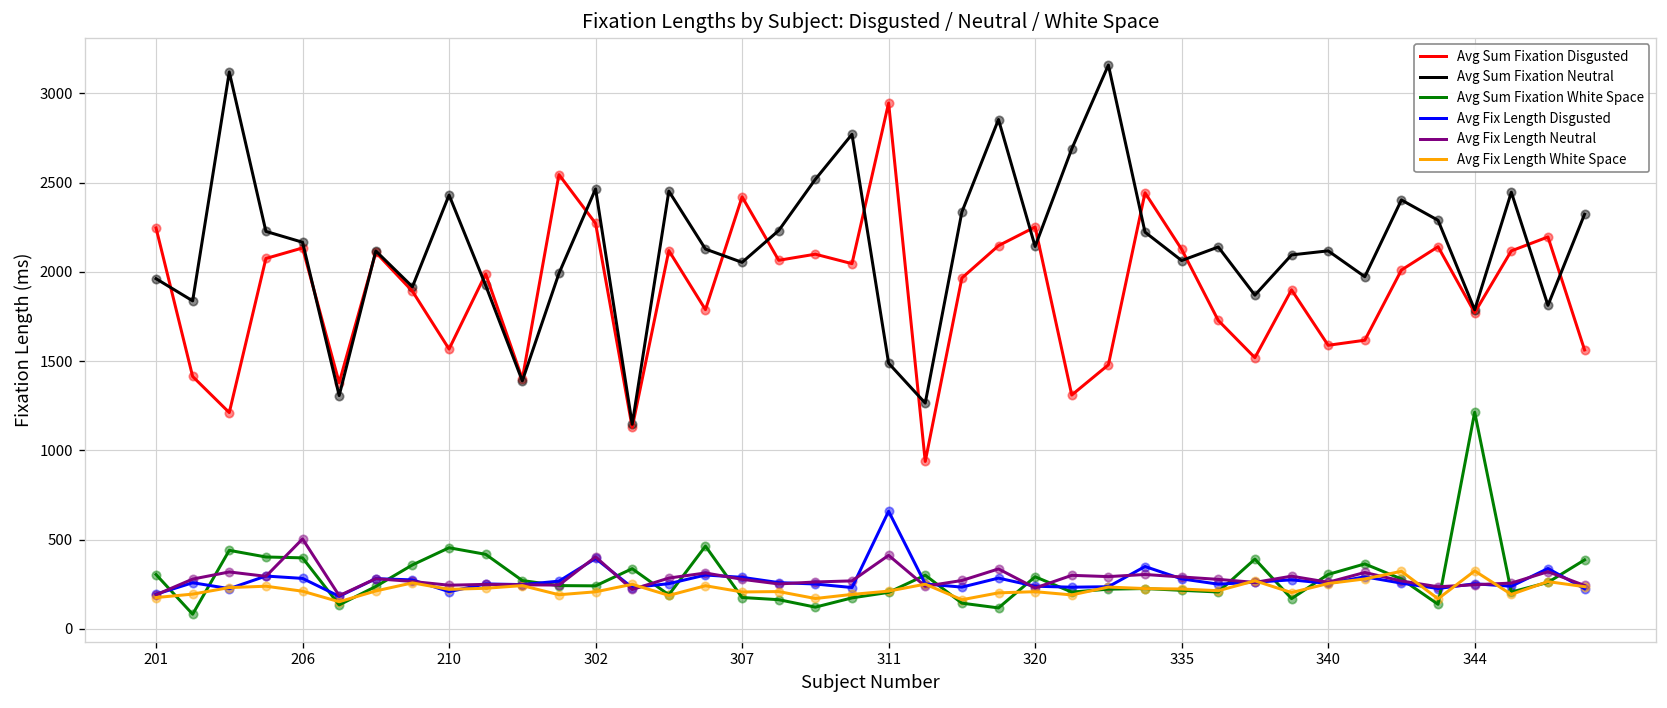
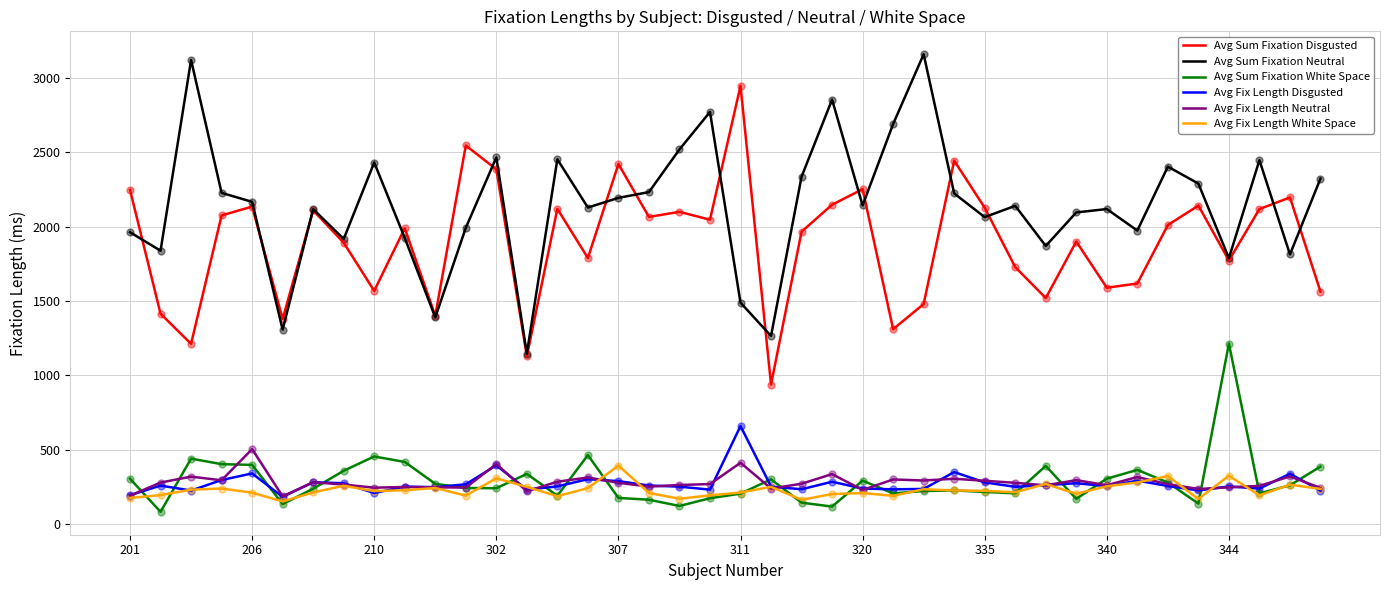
  {
    "Avg Sum Fixation Disgusted": {
      "201": 2250,
      "206": 2130,
      "210": 1570,
-     "302": 2270,
+     "302": 2390,
      "307": 2420,
      "311": 2950,
      "320": 2250,
      "335": 2130,
      "340": 1590
    },
    "Avg Sum Fixation Neutral": {
      "201": 1960,
      "206": 2170,
      "210": 2430,
      "302": 2460,
-     "307": 2050,
+     "307": 2190,
      "311": 1490,
      "320": 2140,
      "335": 2060,
      "340": 2120
    },
    "Avg Sum Fixation White Space": {
      "201": 310,
      "206": 400,
      "210": 460,
      "302": 240,
      "307": 180,
      "320": 290,
      "340": 310,
      "344": 1210
    },
    "Avg Fix Length Disgusted": {
-     "206": 280,
+     "206": 340,
      "311": 660
    },
    "Avg Fix Length Neutral": {
      "206": 500,
      "210": 250,
      "311": 410
    },
    "Avg Fix Length White Space": {
      "206": 210,
-     "302": 210,
-     "307": 210,
+     "302": 310,
+     "307": 390,
      "320": 210,
      "344": 330
    }
  }
